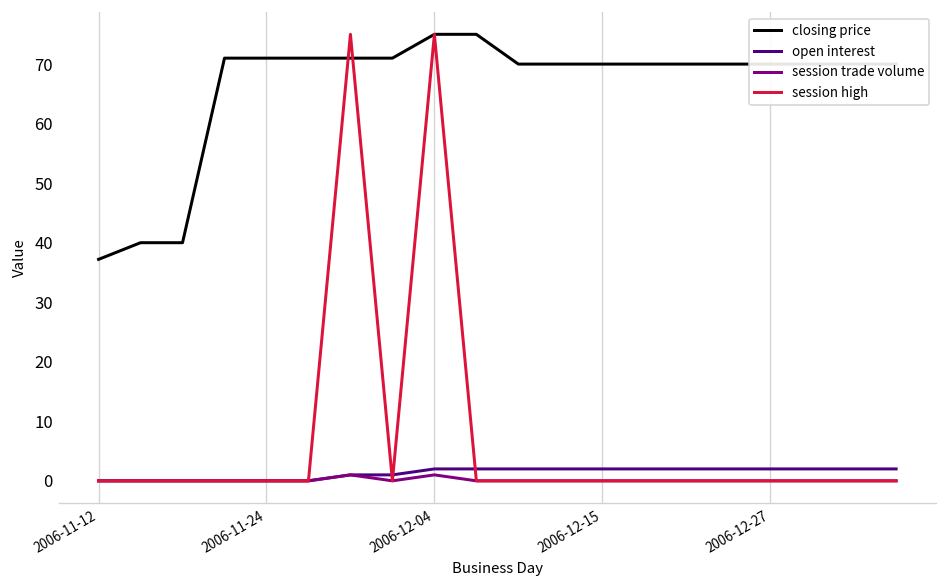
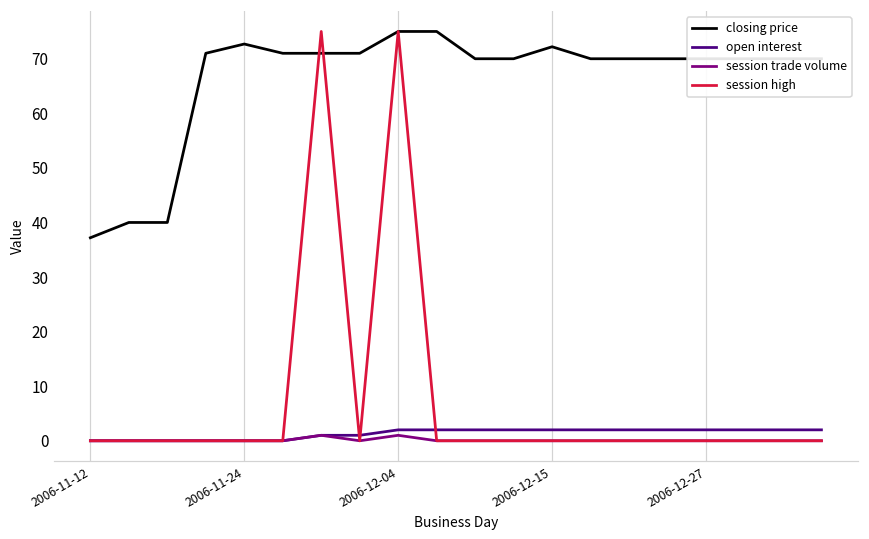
  {
    "closing price": {
      "2006-11-12": 37,
-     "2006-11-24": 71,
-     "2006-12-15": 70
+     "2006-11-24": 73,
+     "2006-12-15": 72
    }
  }
